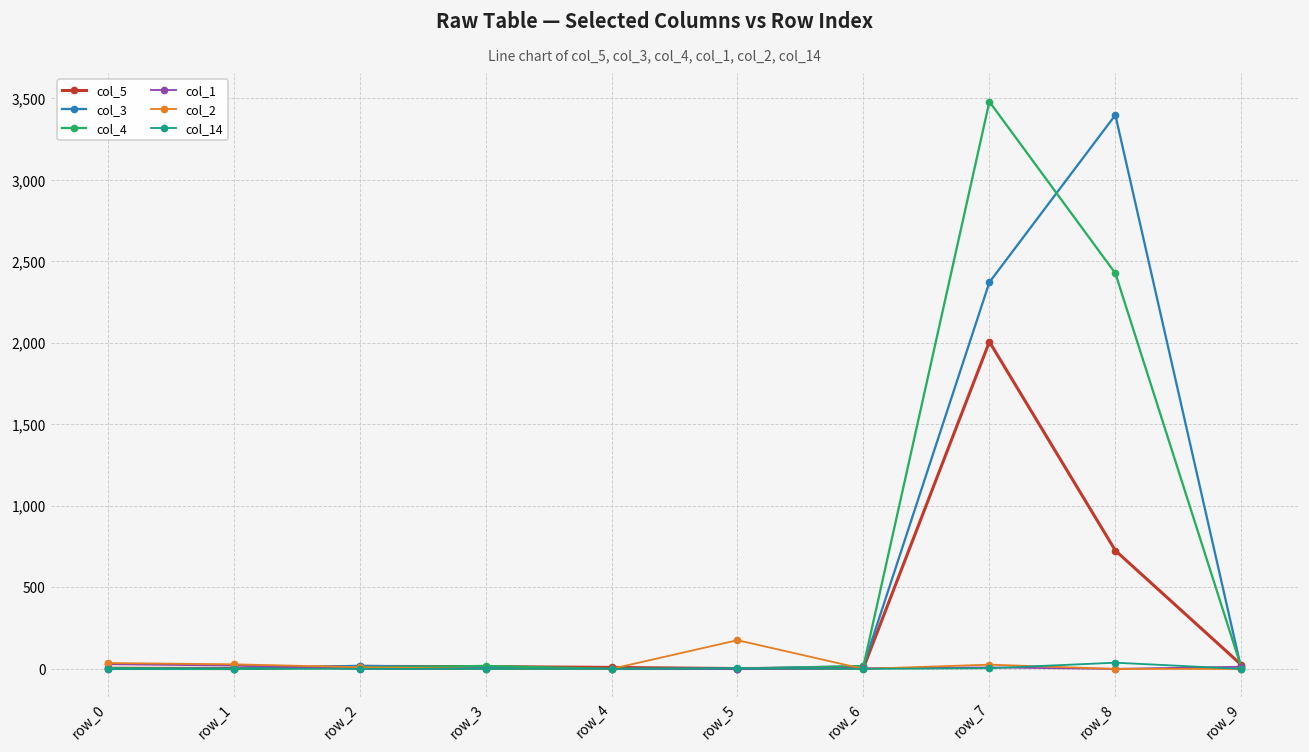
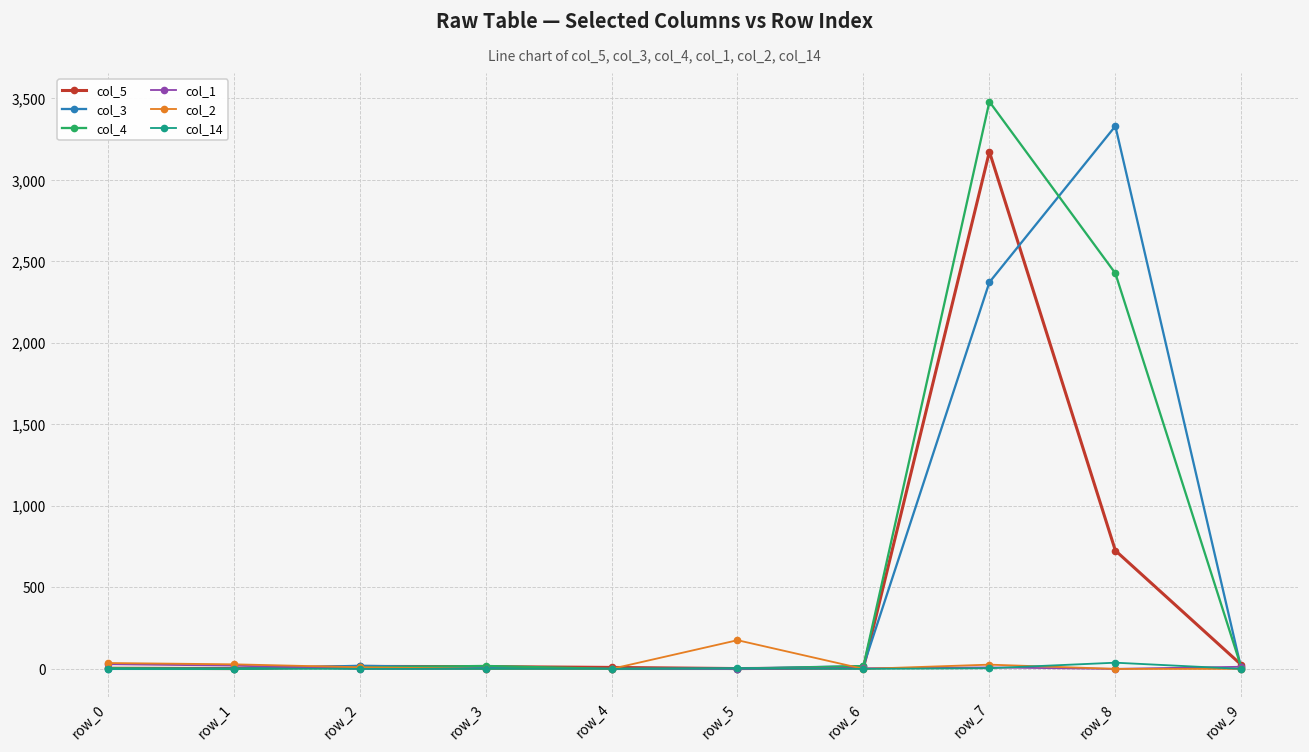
  {
    "col_5": {
-     "row_7": "2,010",
+     "row_7": "3,170",
      "row_8": "730"
    },
    "col_3": {
      "row_7": "2,370",
-     "row_8": "3,400"
+     "row_8": "3,330"
    },
    "col_2": {
      "row_5": "180"
    }
  }
